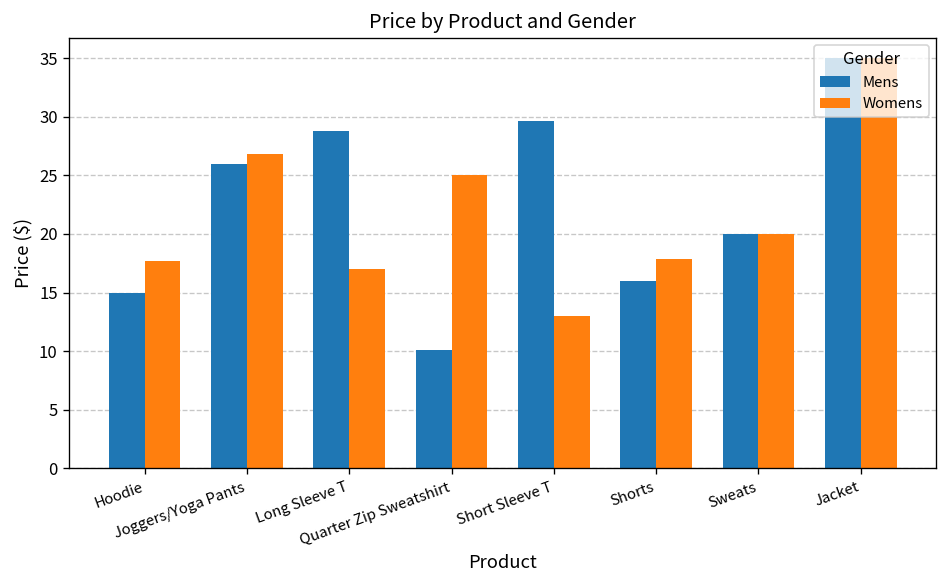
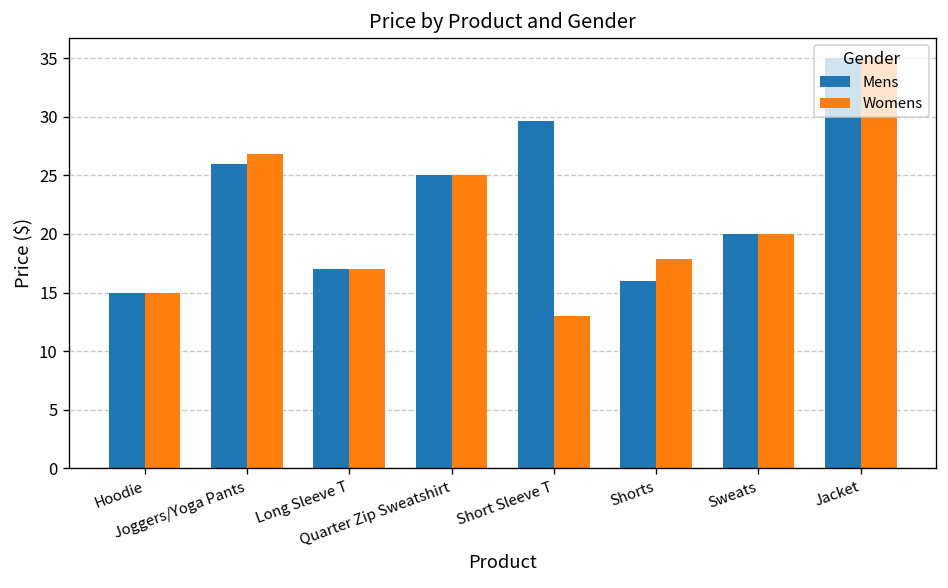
  {
    "Mens": {
      "Hoodie": 15,
      "Joggers/Yoga Pants": 26,
-     "Long Sleeve T": 29,
-     "Quarter Zip Sweatshirt": 10,
+     "Long Sleeve T": 17,
+     "Quarter Zip Sweatshirt": 25,
      "Short Sleeve T": 30,
      "Shorts": 16,
      "Sweats": 20
    },
    "Womens": {
-     "Hoodie": 18,
+     "Hoodie": 15,
      "Joggers/Yoga Pants": 27,
      "Long Sleeve T": 17,
      "Quarter Zip Sweatshirt": 25,
      "Short Sleeve T": 13,
      "Shorts": 18,
      "Sweats": 20
    }
  }
